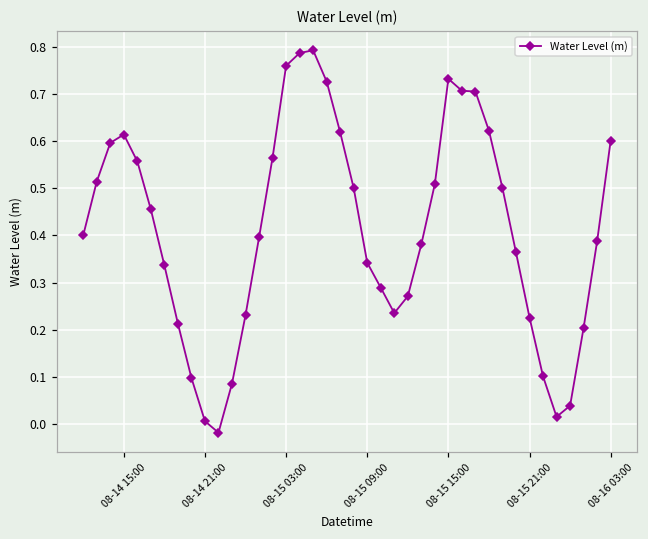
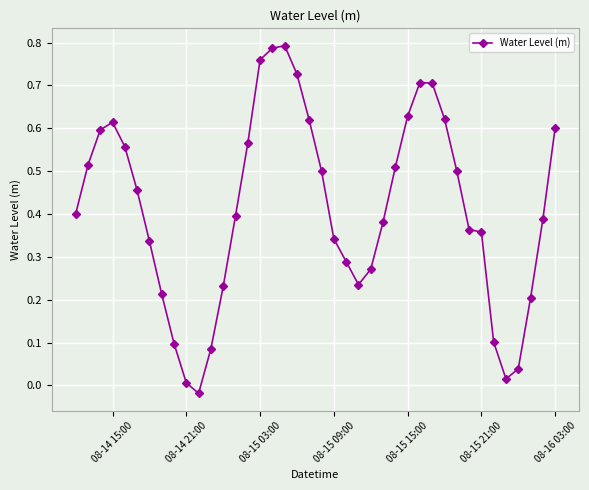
  {
    "08-14 15:00": 0.61,
    "08-14 21:00": 0.01,
    "08-15 03:00": 0.76,
    "08-15 09:00": 0.34,
-   "08-15 15:00": 0.73,
-   "08-15 21:00": 0.23,
+   "08-15 15:00": 0.63,
+   "08-15 21:00": 0.36,
    "08-16 03:00": 0.60
  }
